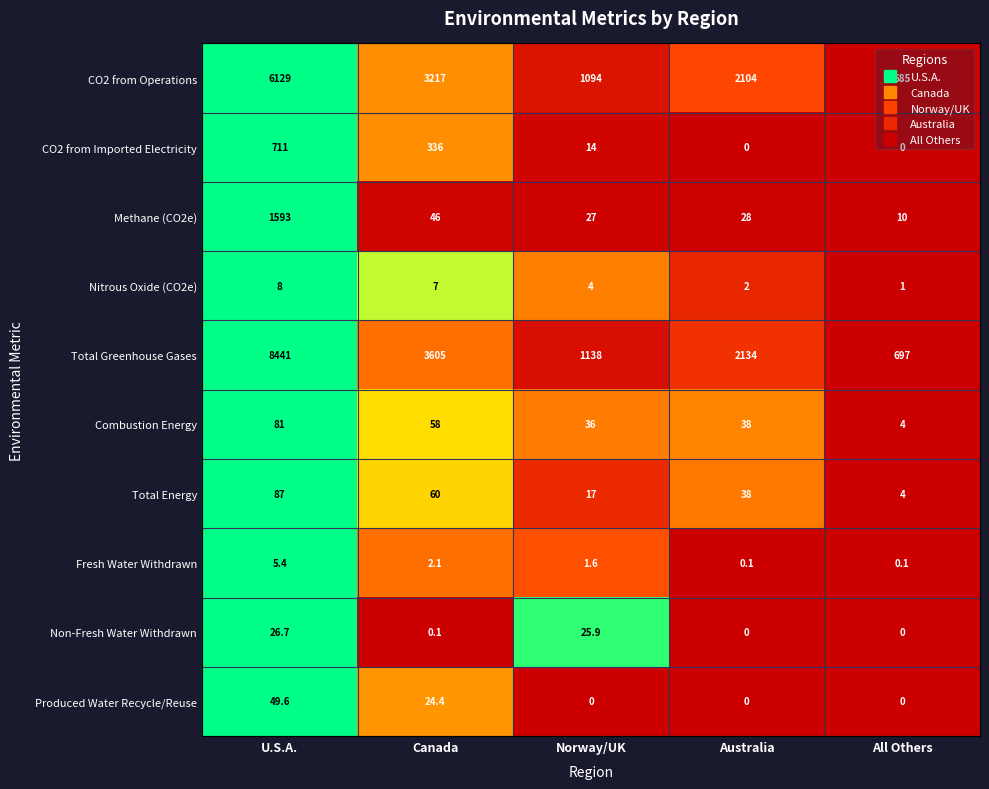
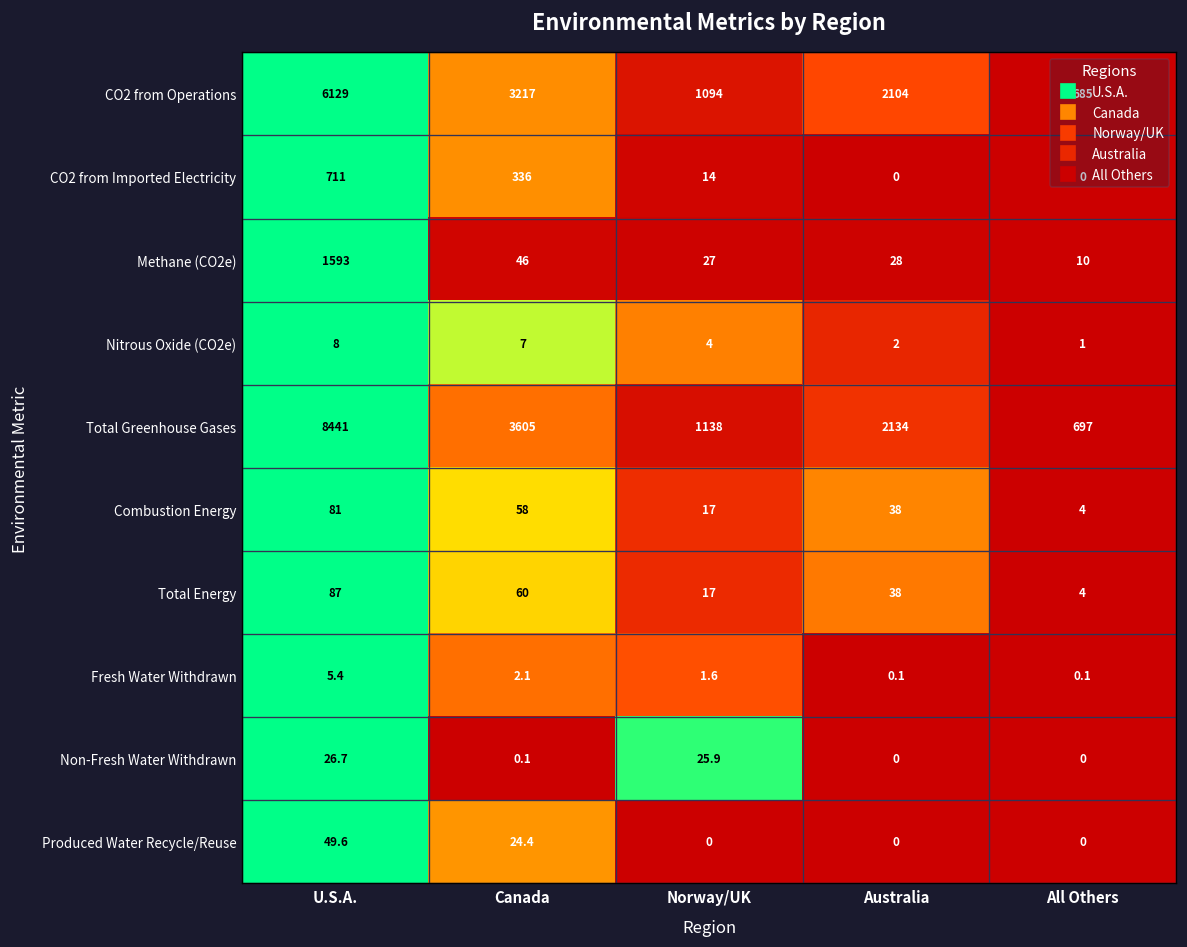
  {
    "CO2 from Operations": {
      "U.S.A.": 6129,
      "Canada": 3217,
      "Norway/UK": 1094,
      "Australia": 2104
    },
    "CO2 from Imported Electricity": {
      "U.S.A.": 711,
      "Canada": 336,
      "Norway/UK": 14,
      "Australia": 0
    },
    "Methane (CO2e)": {
      "U.S.A.": 1593,
      "Canada": 46,
      "Norway/UK": 27,
      "Australia": 28,
      "All Others": 10
    },
    "Nitrous Oxide (CO2e)": {
      "U.S.A.": 8,
      "Canada": 7,
      "Norway/UK": 4,
      "Australia": 2,
      "All Others": 1
    },
    "Total Greenhouse Gases": {
      "U.S.A.": 8441,
      "Canada": 3605,
      "Norway/UK": 1138,
      "Australia": 2134,
      "All Others": 697
    },
    "Combustion Energy": {
      "U.S.A.": 81,
      "Canada": 58,
-     "Norway/UK": 36,
+     "Norway/UK": 17,
      "Australia": 38,
      "All Others": 4
    },
    "Total Energy": {
      "U.S.A.": 87,
      "Canada": 60,
      "Norway/UK": 17,
      "Australia": 38,
      "All Others": 4
    },
    "Fresh Water Withdrawn": {
      "U.S.A.": 5.4,
      "Canada": 2.1,
      "Norway/UK": 1.6,
      "Australia": 0.1,
      "All Others": 0.1
    },
    "Non-Fresh Water Withdrawn": {
      "U.S.A.": 26.7,
      "Canada": 0.1,
      "Norway/UK": 25.9,
      "Australia": 0,
      "All Others": 0
    },
    "Produced Water Recycle/Reuse": {
      "U.S.A.": 49.6,
      "Canada": 24.4,
      "Norway/UK": 0,
      "Australia": 0,
      "All Others": 0
    }
  }
